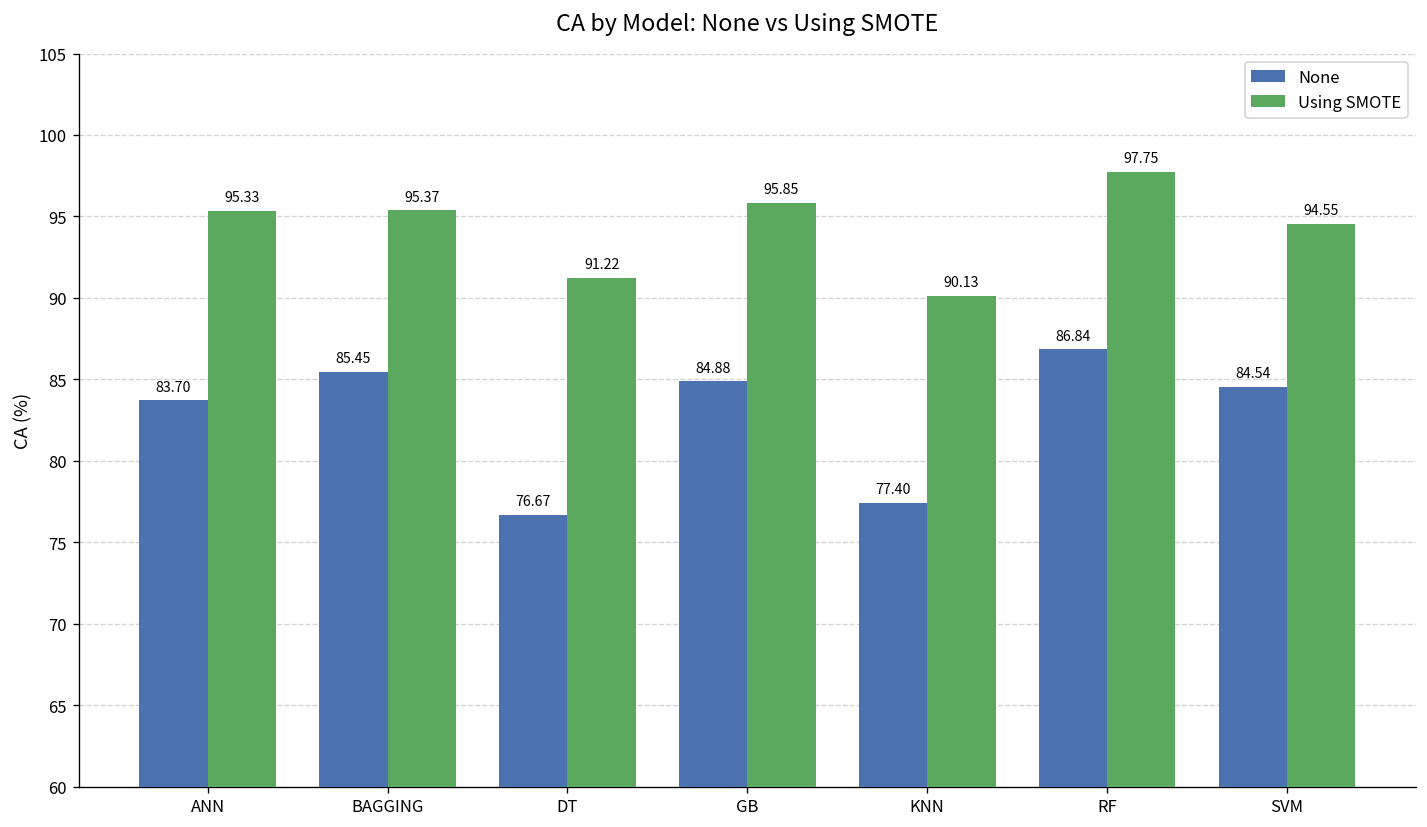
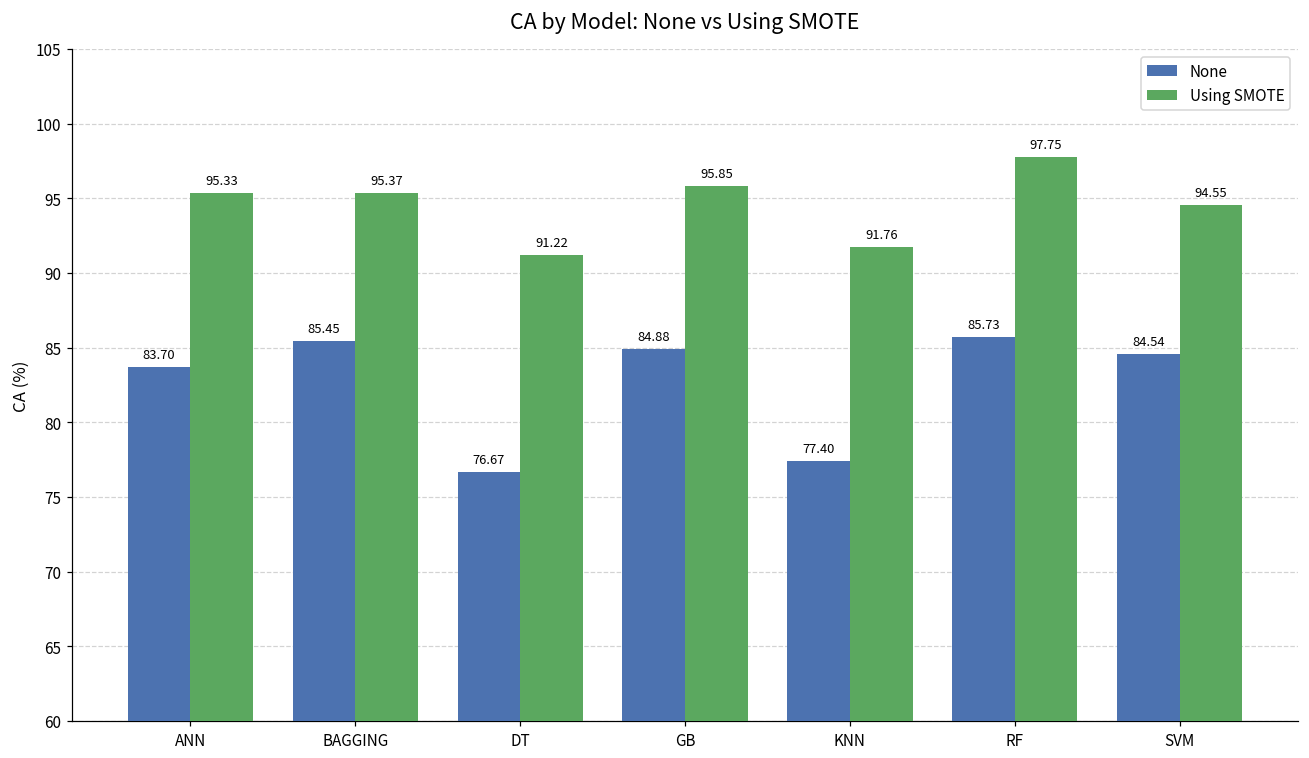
  {
    "None": {
      "ANN": 83.70,
      "BAGGING": 85.45,
      "DT": 76.67,
      "GB": 84.88,
      "KNN": 77.40,
-     "RF": 86.84,
+     "RF": 85.73,
      "SVM": 84.54
    },
    "Using SMOTE": {
      "ANN": 95.33,
      "BAGGING": 95.37,
      "DT": 91.22,
      "GB": 95.85,
-     "KNN": 90.13,
+     "KNN": 91.76,
      "RF": 97.75,
      "SVM": 94.55
    }
  }
